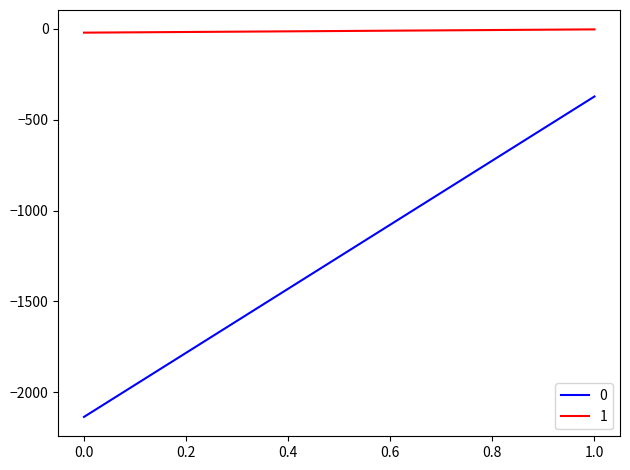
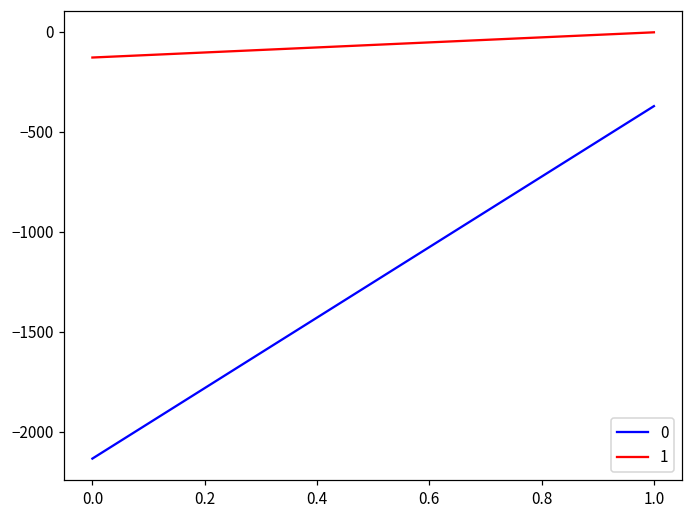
  {
    "0": {
      "0.0": -2140,
      "1.0": -370
    },
    "1": {
-     "0.0": -20,
+     "0.0": -130,
      "1.0": 0
    }
  }
